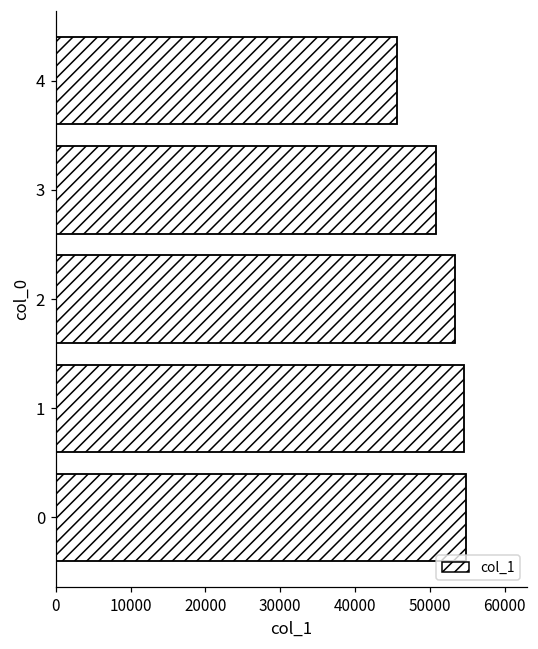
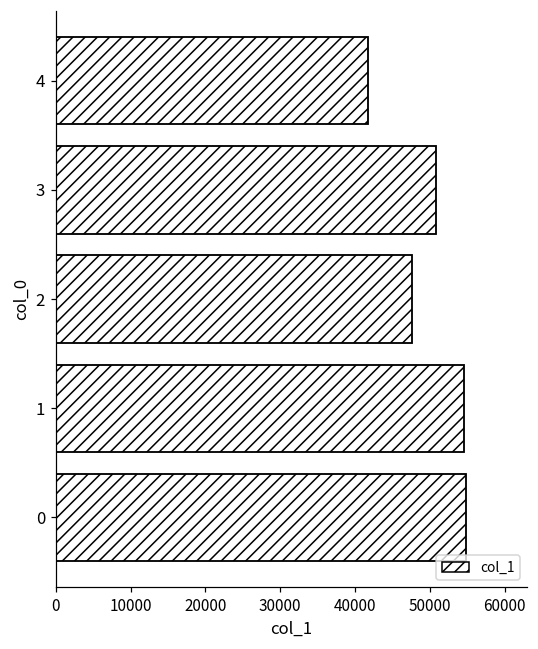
  {
-   "4": 46000,
+   "4": 42000,
    "3": 51000,
-   "2": 53000,
+   "2": 48000,
    "1": 55000,
    "0": 55000
  }
